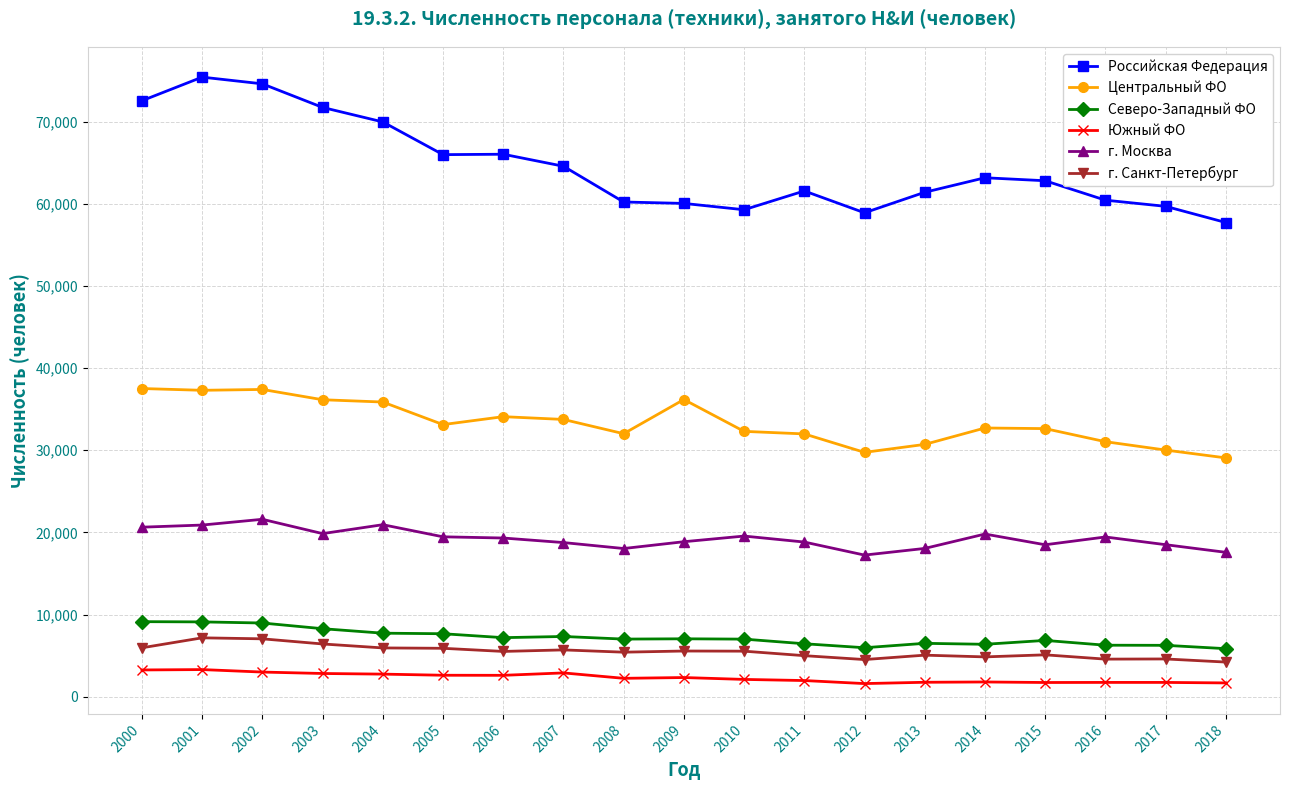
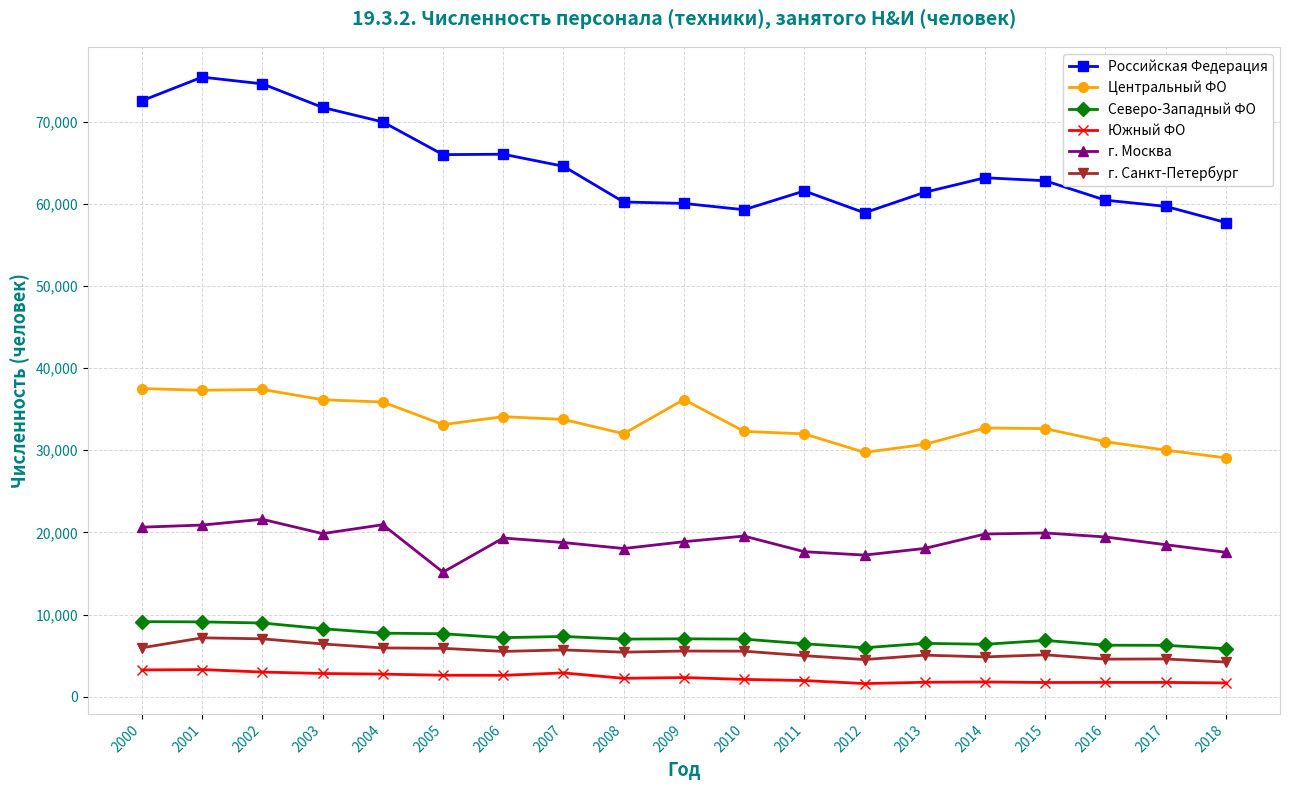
  {
    "Российская Федерация": {
      "2000": "73,000",
      "2001": "75,000",
      "2002": "75,000",
      "2003": "72,000",
      "2004": "70,000",
      "2005": "66,000",
      "2006": "66,000",
      "2007": "65,000",
      "2008": "60,000",
      "2009": "60,000",
      "2010": "59,000",
      "2011": "62,000",
      "2012": "59,000",
      "2013": "61,000",
      "2014": "63,000",
      "2015": "63,000",
      "2016": "60,000",
      "2017": "60,000",
      "2018": "58,000"
    },
    "Центральный ФО": {
      "2000": "38,000",
      "2001": "37,000",
      "2002": "37,000",
      "2003": "36,000",
      "2004": "36,000",
      "2005": "33,000",
      "2006": "34,000",
      "2007": "34,000",
      "2008": "32,000",
      "2009": "36,000",
      "2010": "32,000",
      "2011": "32,000",
      "2012": "30,000",
      "2013": "31,000",
      "2014": "33,000",
      "2015": "33,000",
      "2016": "31,000",
      "2017": "30,000",
      "2018": "29,000"
    },
    "Северо-Западный ФО": {
      "2000": "9,000",
      "2001": "9,000",
      "2002": "9,000",
      "2003": "8,000",
      "2004": "8,000",
      "2005": "8,000",
      "2006": "7,000",
      "2007": "7,000",
      "2008": "7,000",
      "2009": "7,000",
      "2010": "7,000",
      "2011": "6,000",
      "2012": "6,000",
      "2013": "7,000",
      "2014": "6,000",
      "2015": "7,000",
      "2016": "6,000",
      "2017": "6,000",
      "2018": "6,000"
    },
    "Южный ФО": {
      "2000": "3,000",
      "2001": "3,000",
      "2002": "3,000",
      "2003": "3,000",
      "2004": "3,000",
      "2005": "3,000",
      "2006": "3,000",
      "2007": "3,000",
      "2008": "2,000",
      "2009": "2,000",
      "2010": "2,000",
      "2011": "2,000",
      "2012": "2,000",
      "2013": "2,000",
      "2014": "2,000",
      "2015": "2,000",
      "2016": "2,000",
      "2017": "2,000",
      "2018": "2,000"
    },
    "г. Москва": {
      "2000": "21,000",
      "2001": "21,000",
      "2002": "22,000",
      "2003": "20,000",
      "2004": "21,000",
-     "2005": "19,000",
+     "2005": "15,000",
      "2006": "19,000",
      "2007": "19,000",
      "2008": "18,000",
      "2009": "19,000",
      "2010": "20,000",
-     "2011": "19,000",
+     "2011": "18,000",
      "2012": "17,000",
      "2013": "18,000",
      "2014": "20,000",
-     "2015": "19,000",
+     "2015": "20,000",
      "2016": "19,000",
      "2017": "19,000",
      "2018": "18,000"
    },
    "г. Санкт-Петербург": {
      "2000": "6,000",
      "2001": "7,000",
      "2002": "7,000",
      "2003": "6,000",
      "2004": "6,000",
      "2005": "6,000",
      "2006": "6,000",
      "2007": "6,000",
      "2008": "5,000",
      "2009": "6,000",
      "2010": "6,000",
      "2011": "5,000",
      "2012": "5,000",
      "2013": "5,000",
      "2014": "5,000",
      "2015": "5,000",
      "2016": "5,000",
      "2017": "5,000",
      "2018": "4,000"
    }
  }
